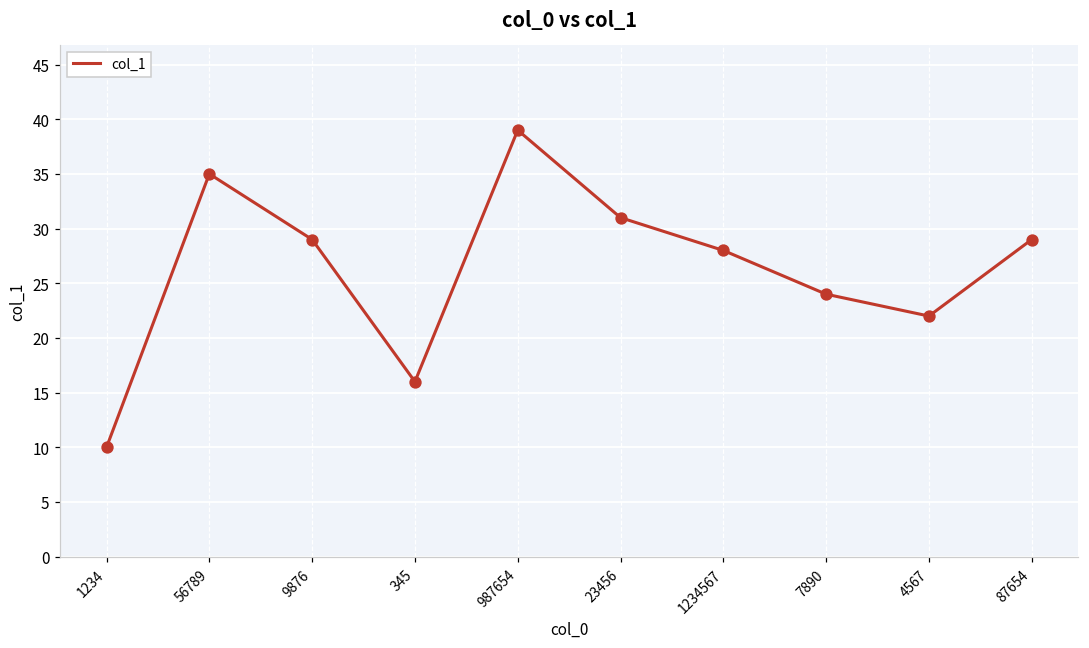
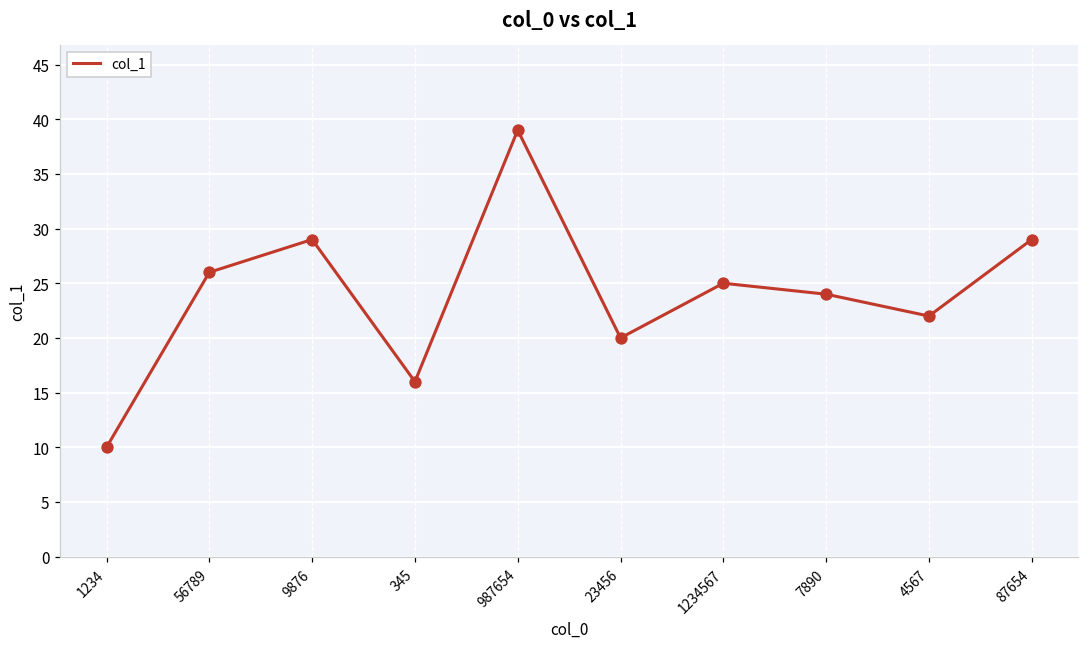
  {
    "1234": 10,
-   "56789": 35,
+   "56789": 26,
    "9876": 29,
    "345": 16,
    "987654": 39,
-   "23456": 31,
-   "1234567": 28,
+   "23456": 20,
+   "1234567": 25,
    "7890": 24,
    "4567": 22,
    "87654": 29
  }
